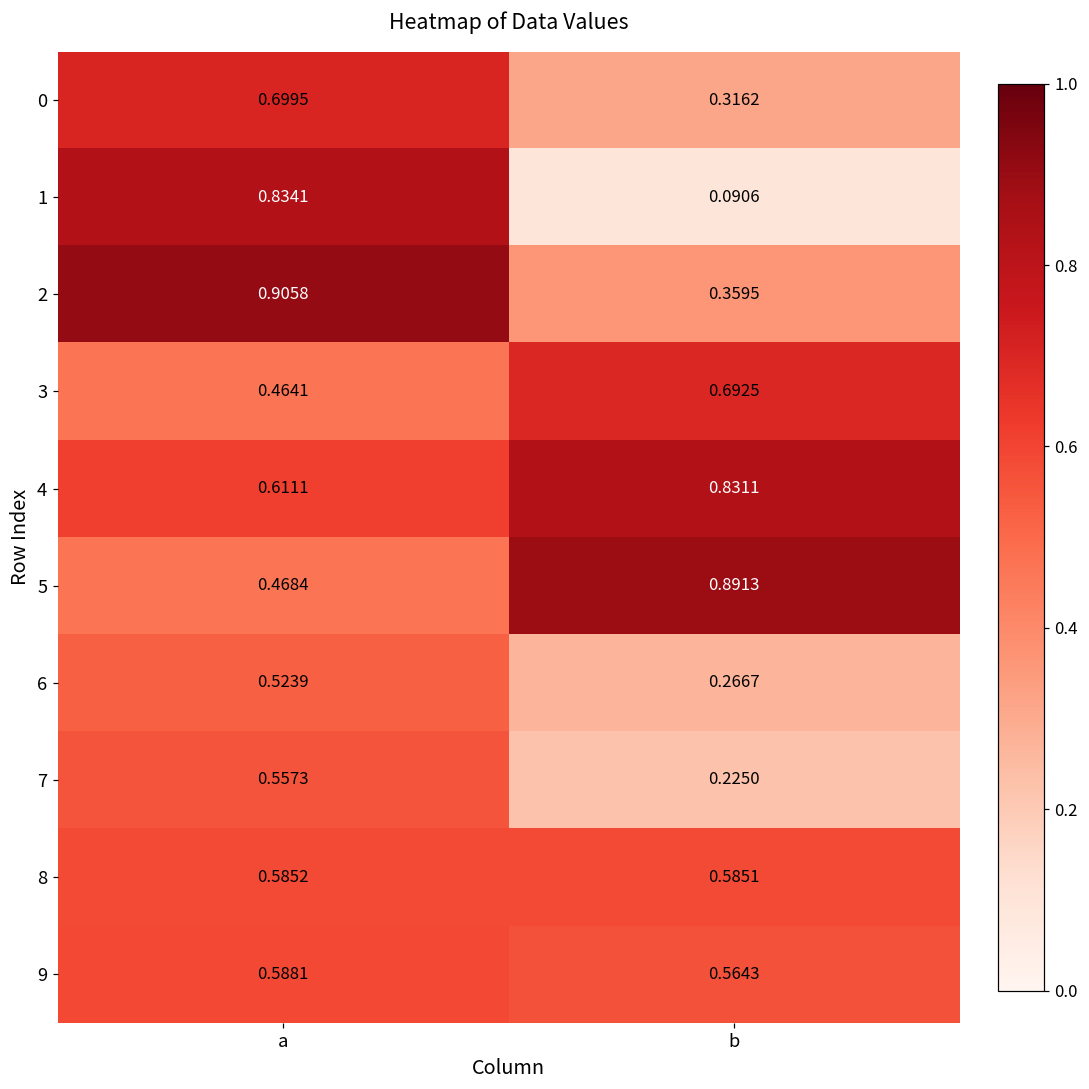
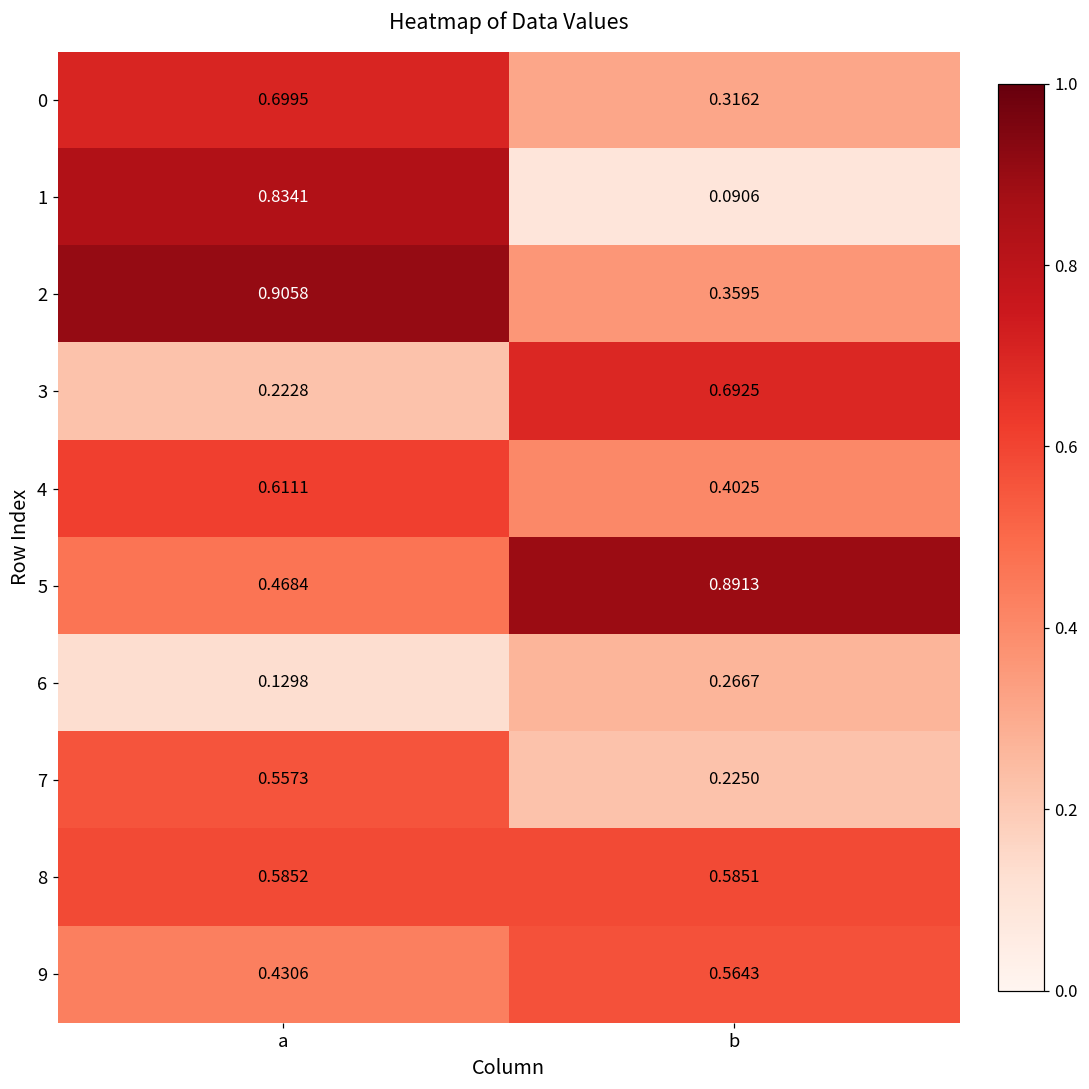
  {
    "0": {
      "a": 0.6995,
      "b": 0.3162
    },
    "1": {
      "a": 0.8341,
      "b": 0.0906
    },
    "2": {
      "a": 0.9058,
      "b": 0.3595
    },
    "3": {
-     "a": 0.4641,
+     "a": 0.2228,
      "b": 0.6925
    },
    "4": {
      "a": 0.6111,
-     "b": 0.8311
+     "b": 0.4025
    },
    "5": {
      "a": 0.4684,
      "b": 0.8913
    },
    "6": {
-     "a": 0.5239,
+     "a": 0.1298,
      "b": 0.2667
    },
    "7": {
      "a": 0.5573,
      "b": 0.2250
    },
    "8": {
      "a": 0.5852,
      "b": 0.5851
    },
    "9": {
-     "a": 0.5881,
+     "a": 0.4306,
      "b": 0.5643
    }
  }
